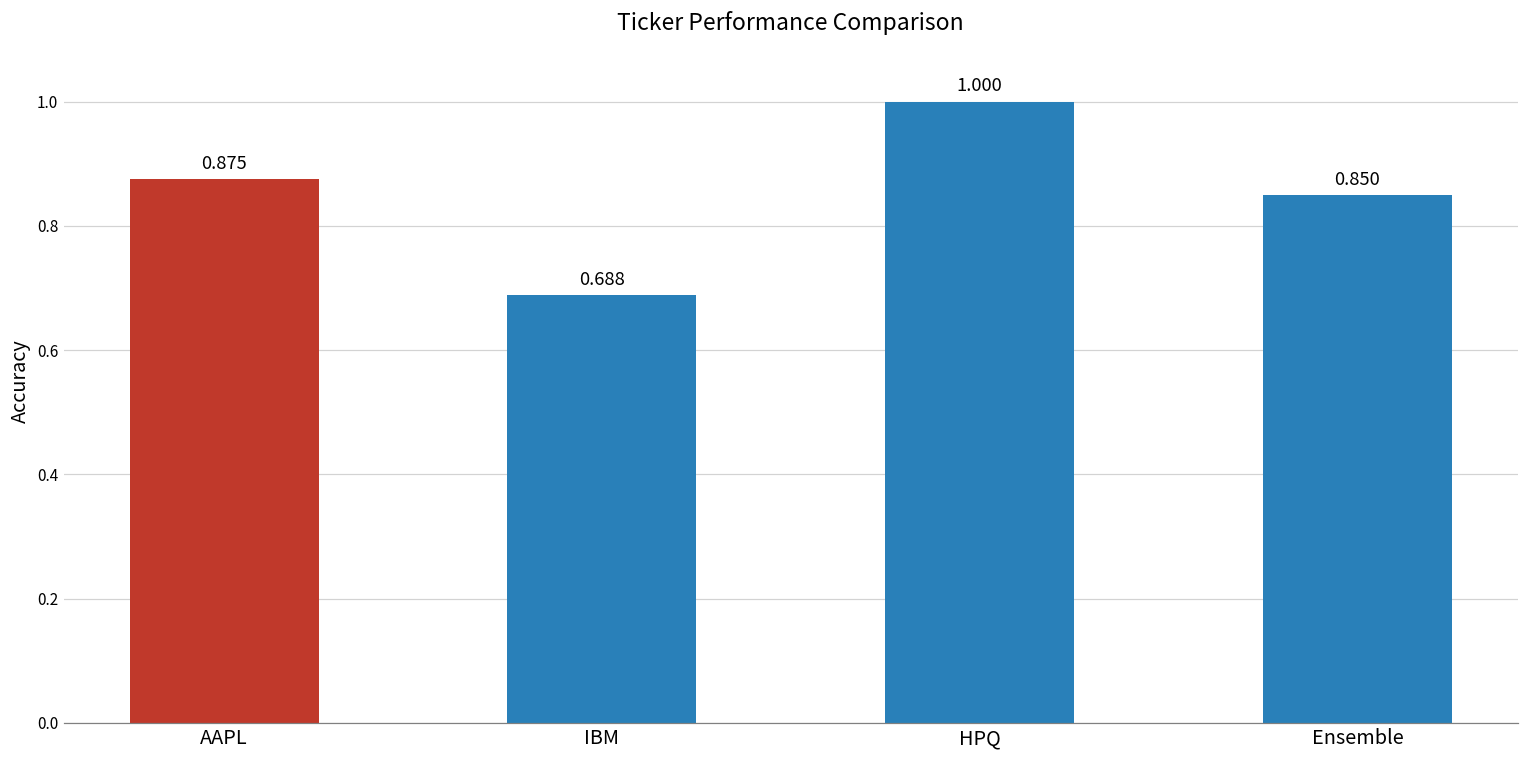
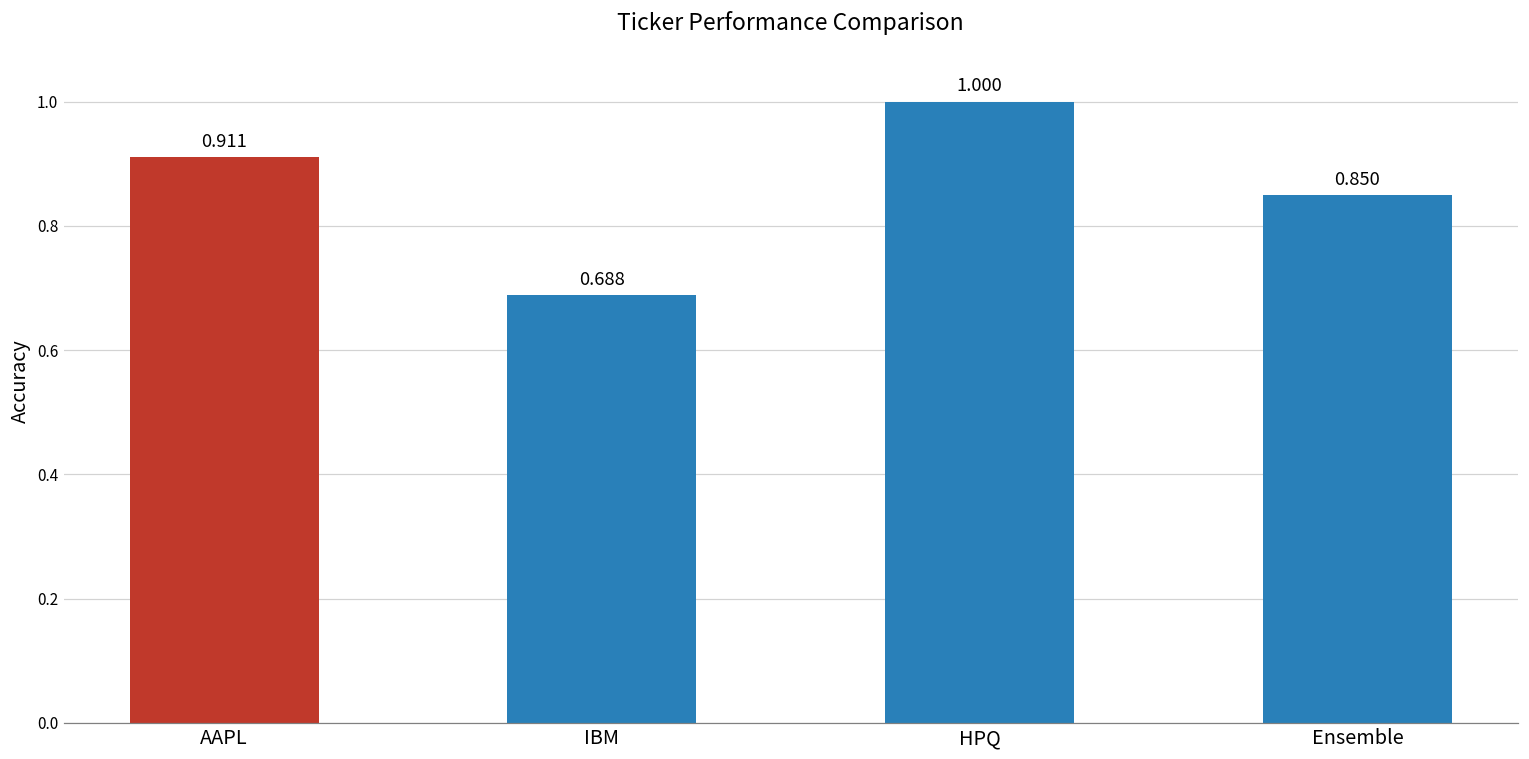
  {
-   "AAPL": 0.875,
+   "AAPL": 0.911,
    "IBM": 0.688,
    "HPQ": 1.000,
    "Ensemble": 0.850
  }
